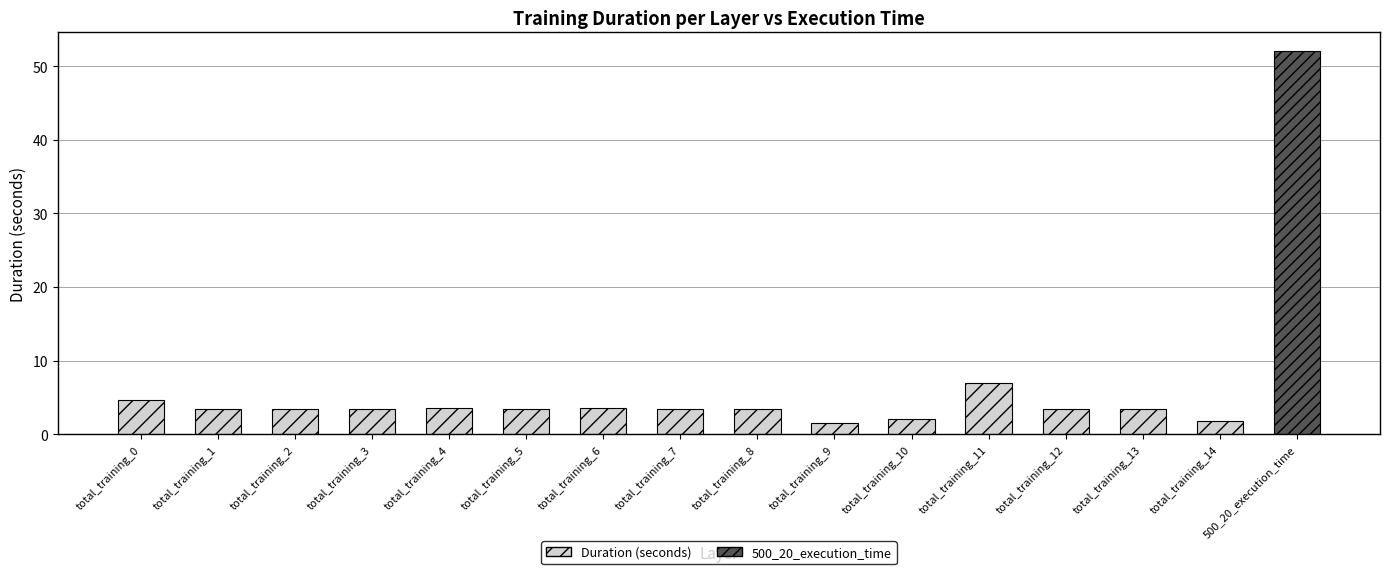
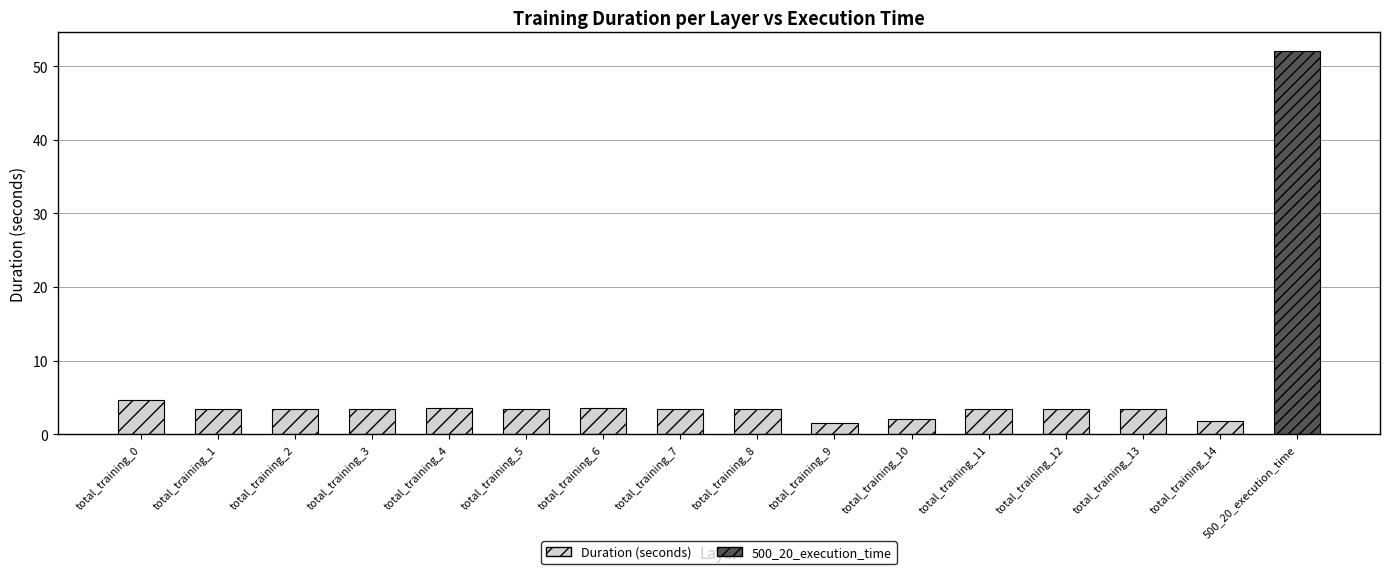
  {
    "Duration (seconds)": {
      "total_training_0": 5,
      "total_training_1": 3,
      "total_training_2": 3,
      "total_training_3": 3,
      "total_training_4": 4,
      "total_training_5": 3,
      "total_training_6": 4,
      "total_training_7": 3,
      "total_training_8": 3,
      "total_training_9": 2,
      "total_training_10": 2,
-     "total_training_11": 7,
+     "total_training_11": 3,
      "total_training_12": 3,
      "total_training_13": 3,
      "total_training_14": 2
    },
    "500_20_execution_time": {
      "500_20_execution_time": 52
    }
  }
